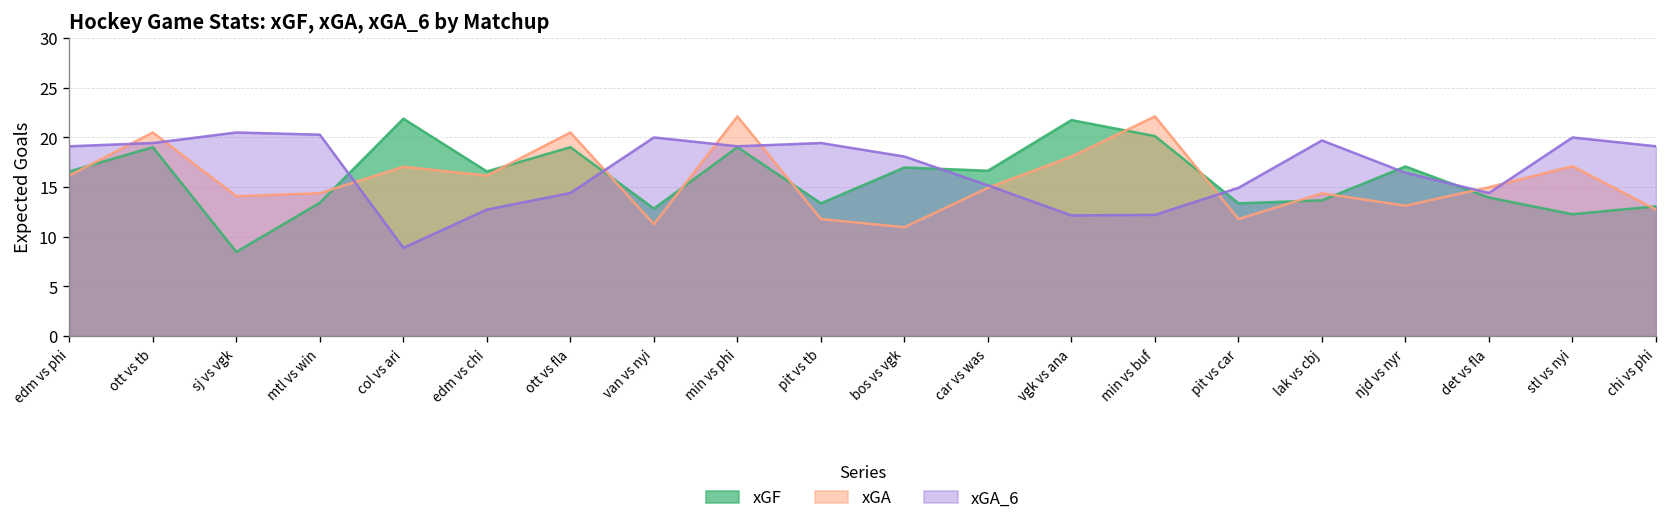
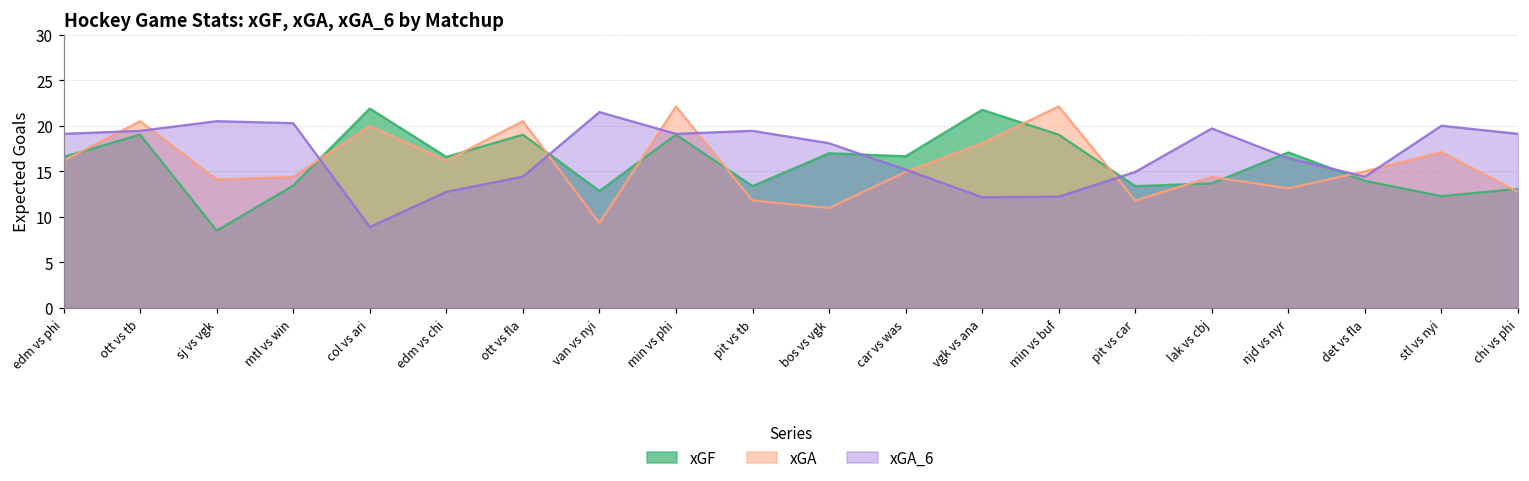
  {
    "xGF": {
      "edm vs phi": 17,
      "ott vs tb": 19,
      "sj vs vgk": 8,
      "mtl vs win": 13,
      "col vs ari": 22,
      "edm vs chi": 17,
      "ott vs fla": 19,
      "van vs nyi": 13,
      "pit vs tb": 13,
      "bos vs vgk": 17,
      "car vs was": 17,
      "vgk vs ana": 22,
-     "min vs buf": 20,
+     "min vs buf": 19,
      "pit vs car": 13,
      "lak vs cbj": 14,
      "njd vs nyr": 17,
      "det vs fla": 14,
      "stl vs nyi": 12,
      "chi vs phi": 13
    },
    "xGA": {
      "edm vs phi": 16,
      "ott vs tb": 21,
      "sj vs vgk": 14,
      "mtl vs win": 14,
-     "col vs ari": 17,
+     "col vs ari": 20,
      "edm vs chi": 16,
      "ott vs fla": 21,
-     "van vs nyi": 11,
+     "van vs nyi": 9,
      "min vs phi": 22,
      "pit vs tb": 12,
      "bos vs vgk": 11,
      "vgk vs ana": 18,
      "min vs buf": 22,
      "pit vs car": 12,
      "lak vs cbj": 14,
      "njd vs nyr": 13,
      "det vs fla": 15,
      "stl vs nyi": 17,
      "chi vs phi": 13
    },
    "xGA_6": {
      "edm vs phi": 19,
      "ott vs tb": 19,
      "sj vs vgk": 21,
      "mtl vs win": 20,
      "col vs ari": 9,
      "edm vs chi": 13,
      "ott vs fla": 14,
-     "van vs nyi": 20,
+     "van vs nyi": 22,
      "pit vs tb": 19,
      "bos vs vgk": 18,
      "vgk vs ana": 12,
      "min vs buf": 12,
      "pit vs car": 15,
      "lak vs cbj": 20,
      "njd vs nyr": 16,
      "det vs fla": 14,
      "stl vs nyi": 20,
      "chi vs phi": 19
    }
  }
